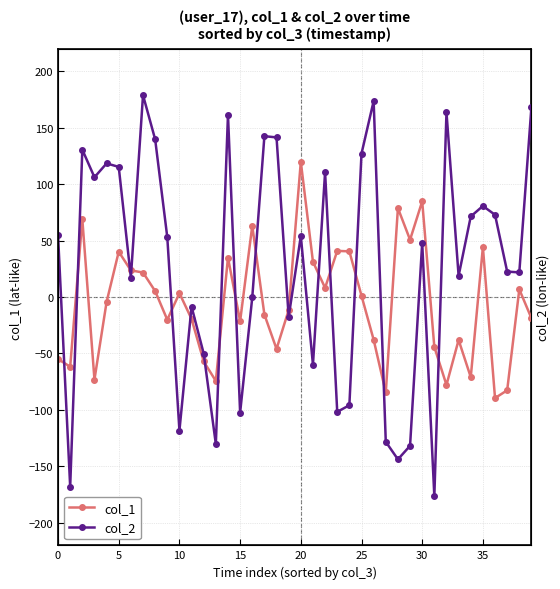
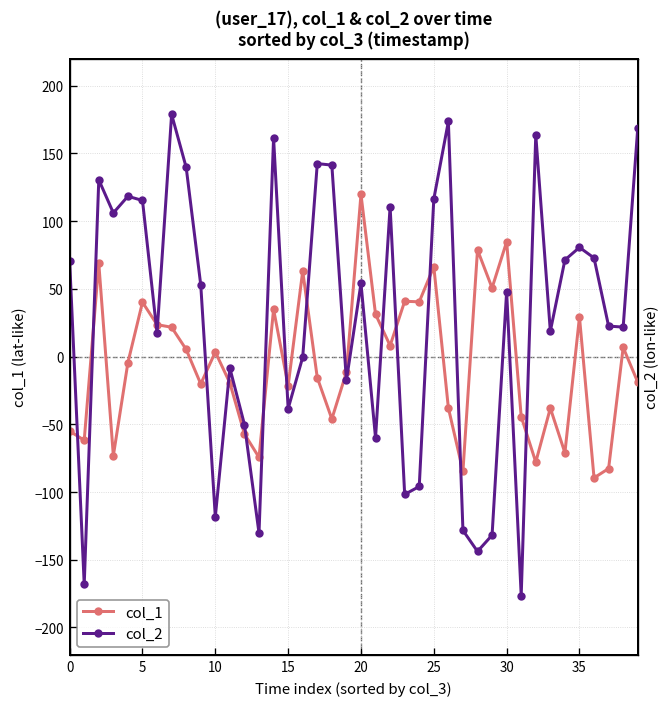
  {
    "col_1": {
      "0": -55,
      "5": 40,
      "10": 3,
      "15": -21,
      "20": 120,
-     "25": 1,
+     "25": 66,
      "30": 85,
-     "35": 44
+     "35": 29
    },
    "col_2": {
-     "0": 55,
+     "0": 71,
      "5": 115,
      "10": -118,
-     "15": -102,
+     "15": -38,
      "20": 54,
-     "25": 127,
+     "25": 116,
      "30": 48,
      "35": 81
    }
  }
